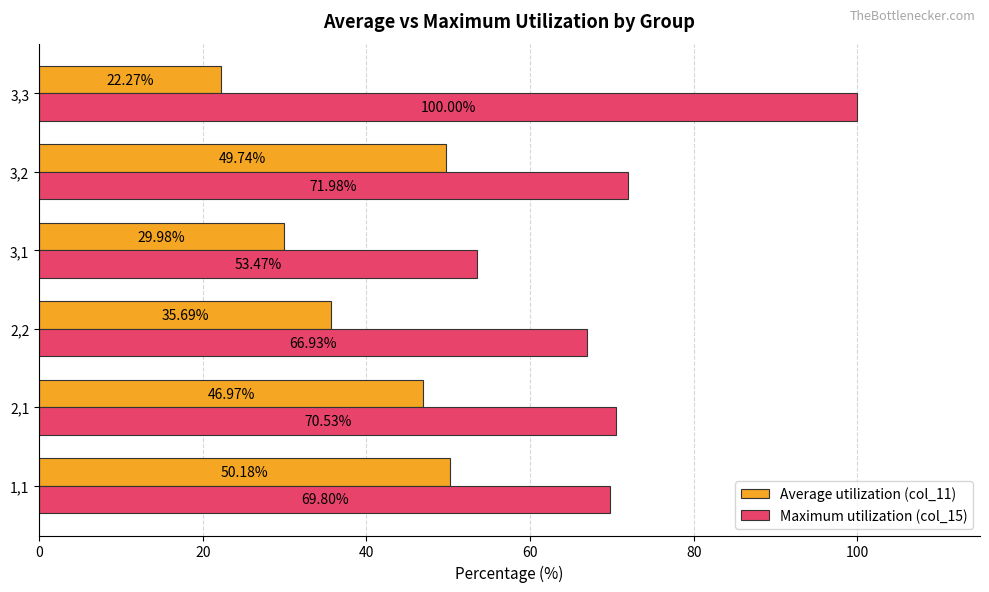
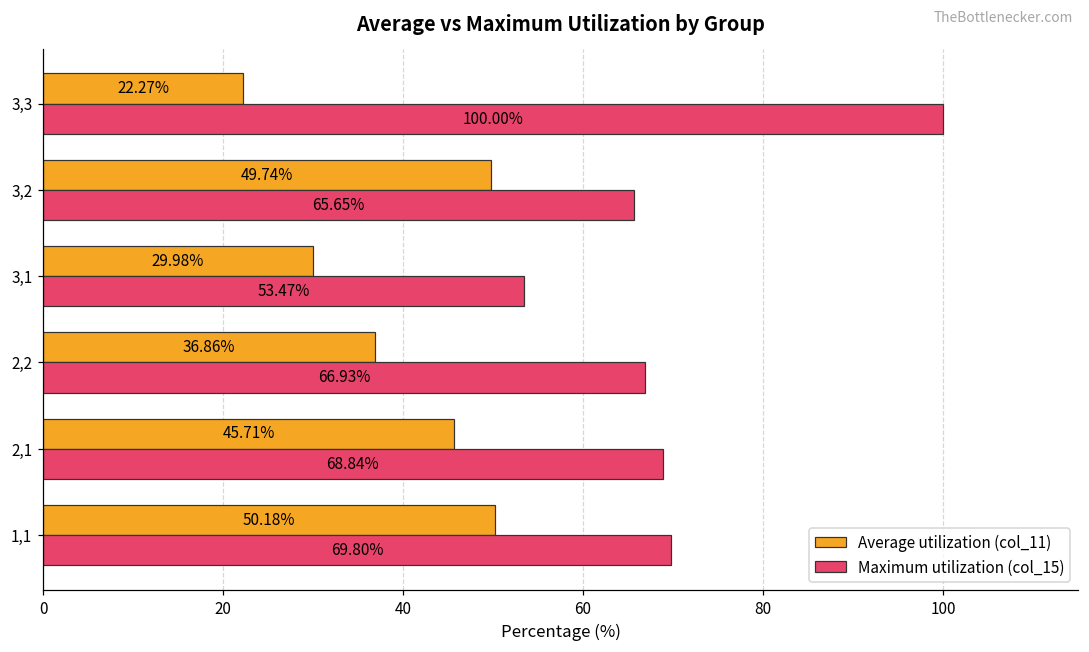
  {
    "Average utilization (col_11)": {
      "3,3": "22.27%",
      "3,2": "49.74%",
      "3,1": "29.98%",
-     "2,2": "35.69%",
-     "2,1": "46.97%",
+     "2,2": "36.86%",
+     "2,1": "45.71%",
      "1,1": "50.18%"
    },
    "Maximum utilization (col_15)": {
      "3,3": "100.00%",
-     "3,2": "71.98%",
+     "3,2": "65.65%",
      "3,1": "53.47%",
      "2,2": "66.93%",
-     "2,1": "70.53%",
+     "2,1": "68.84%",
      "1,1": "69.80%"
    }
  }
